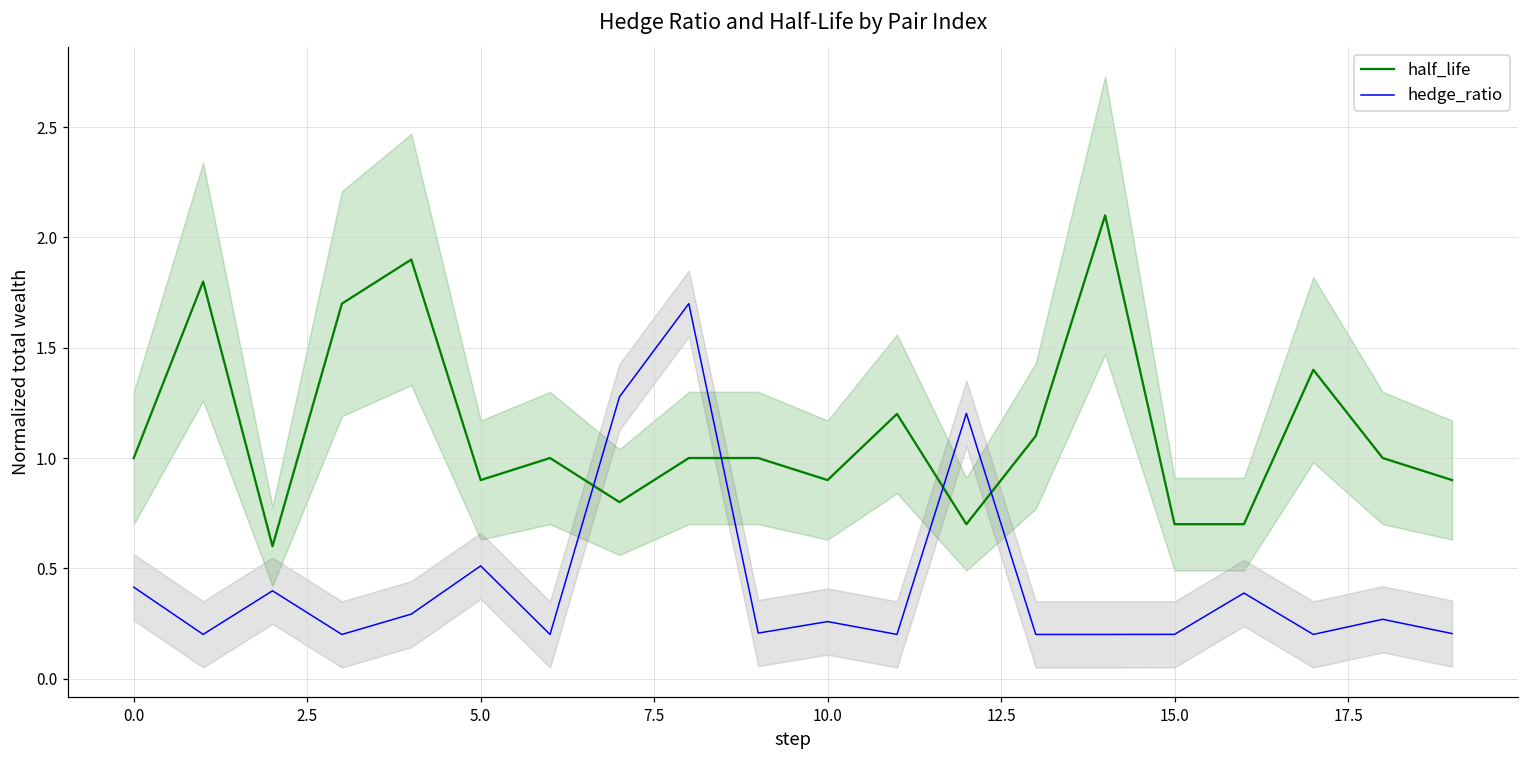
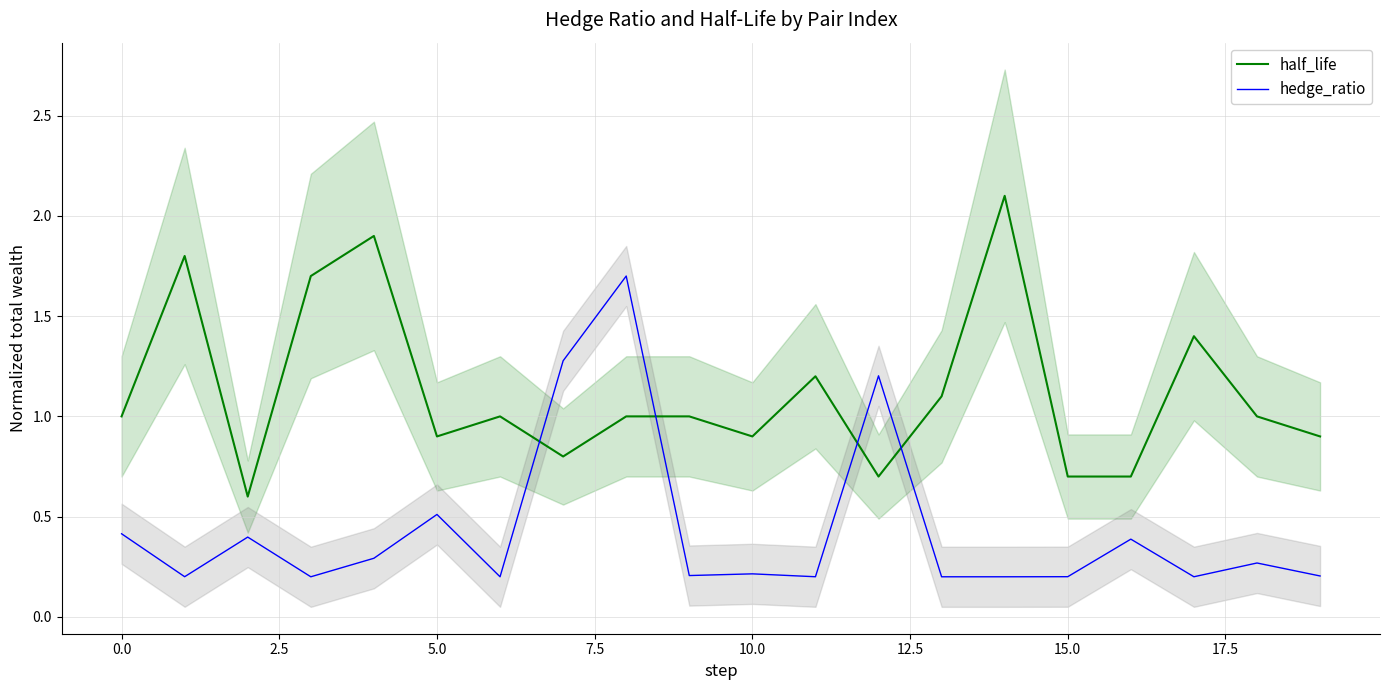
  {
    "hedge_ratio": {
      "0.0": 0.41,
      "5.0": 0.51,
-     "10.0": 0.26,
+     "10.0": 0.21,
      "15.0": 0.20
    }
  }
